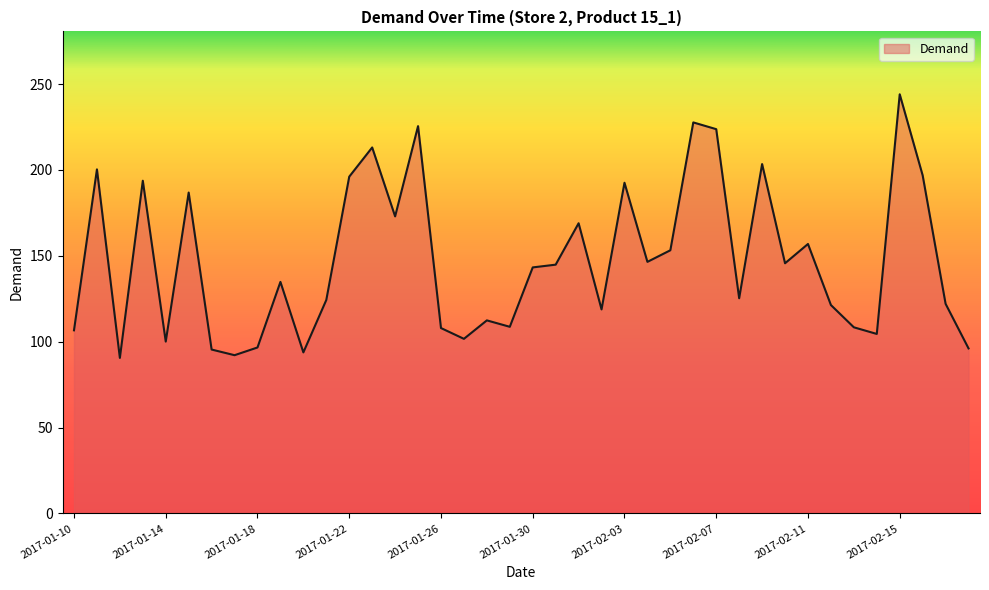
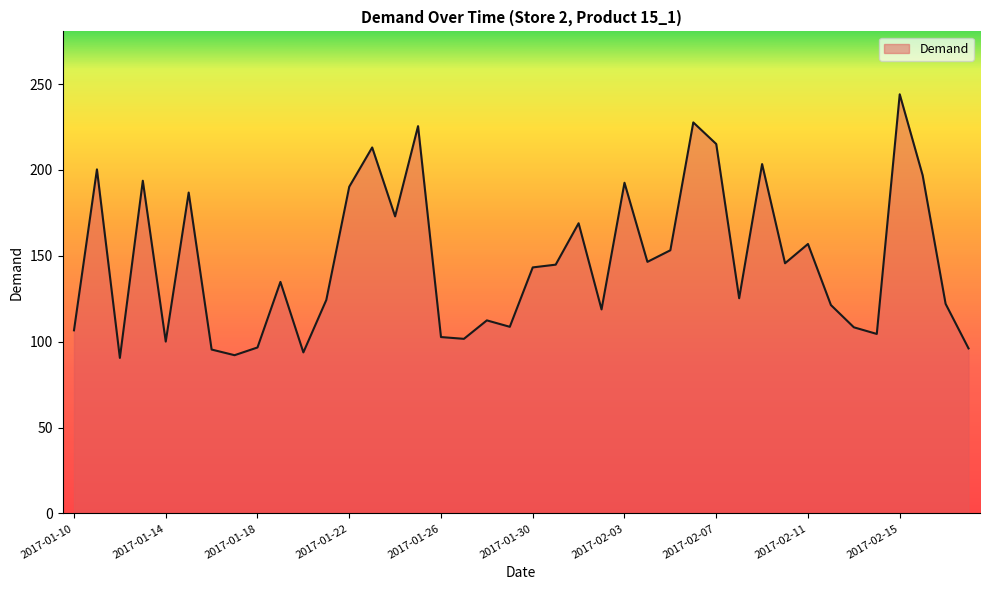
  {
    "2017-01-10": 107,
    "2017-01-14": 100,
    "2017-01-18": 97,
-   "2017-01-22": 196,
-   "2017-01-26": 108,
+   "2017-01-22": 190,
+   "2017-01-26": 103,
    "2017-01-30": 143,
    "2017-02-03": 193,
-   "2017-02-07": 224,
+   "2017-02-07": 215,
    "2017-02-11": 157,
    "2017-02-15": 244
  }
